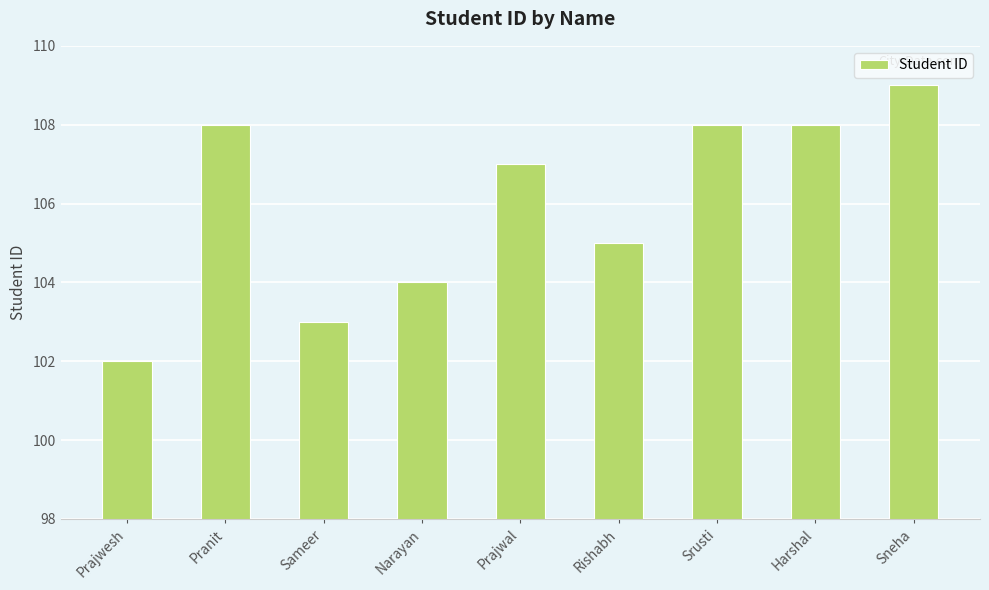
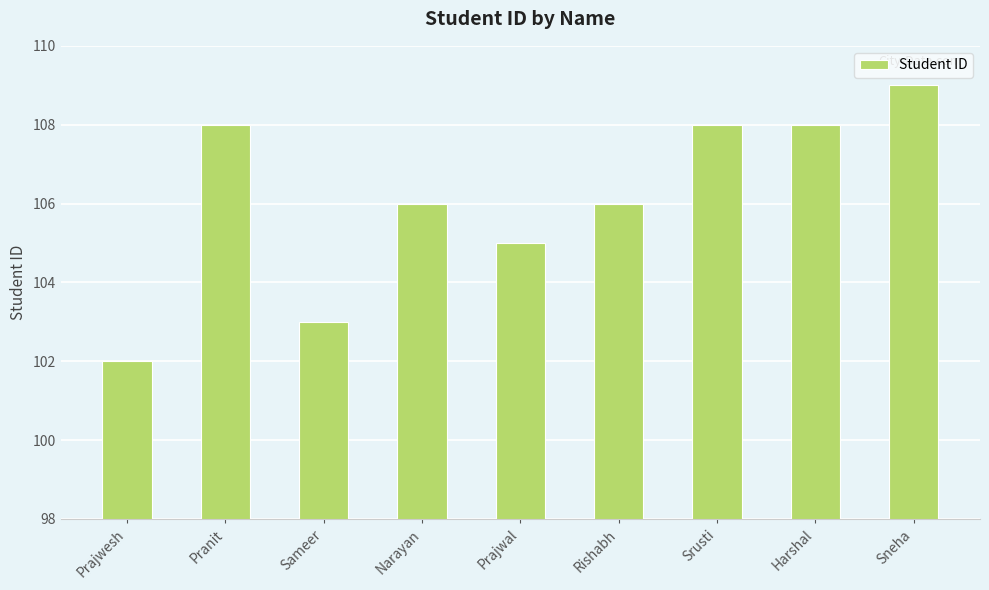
  {
    "Prajwesh": 102,
    "Pranit": 108,
    "Sameer": 103,
-   "Narayan": 104,
-   "Prajwal": 107,
-   "Rishabh": 105,
+   "Narayan": 106,
+   "Prajwal": 105,
+   "Rishabh": 106,
    "Srusti": 108,
    "Harshal": 108,
    "Sneha": 109
  }
